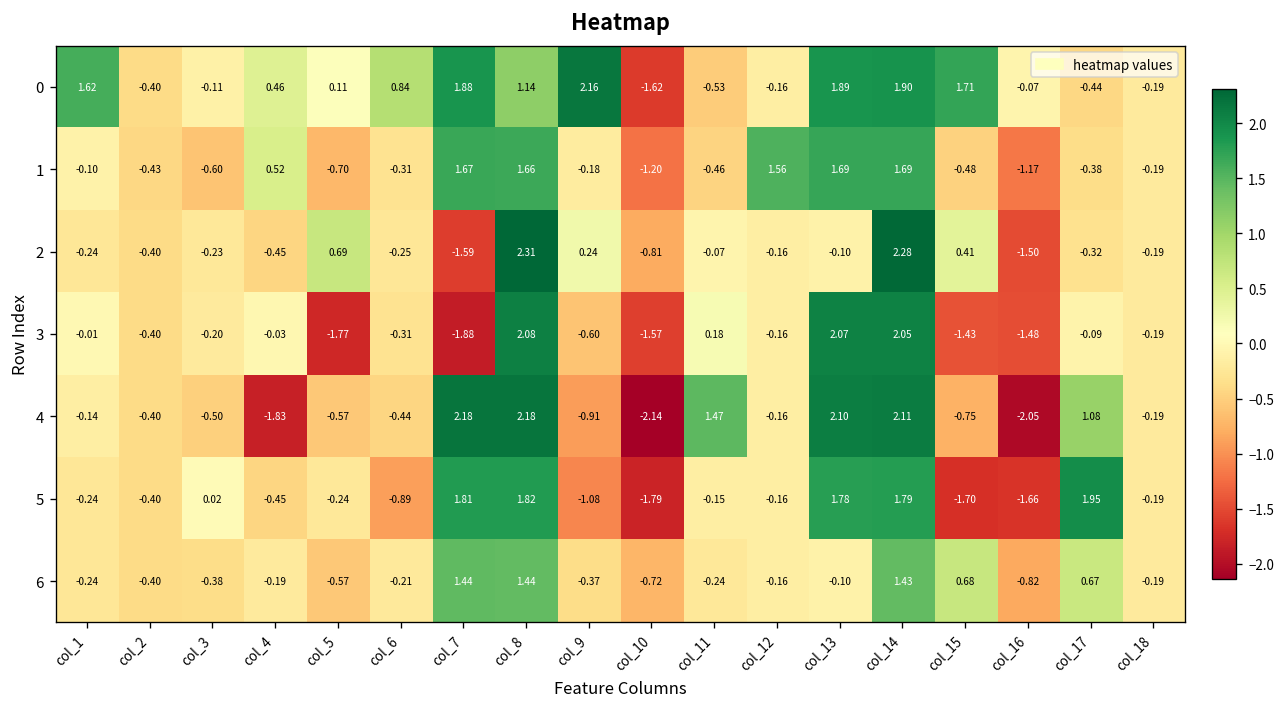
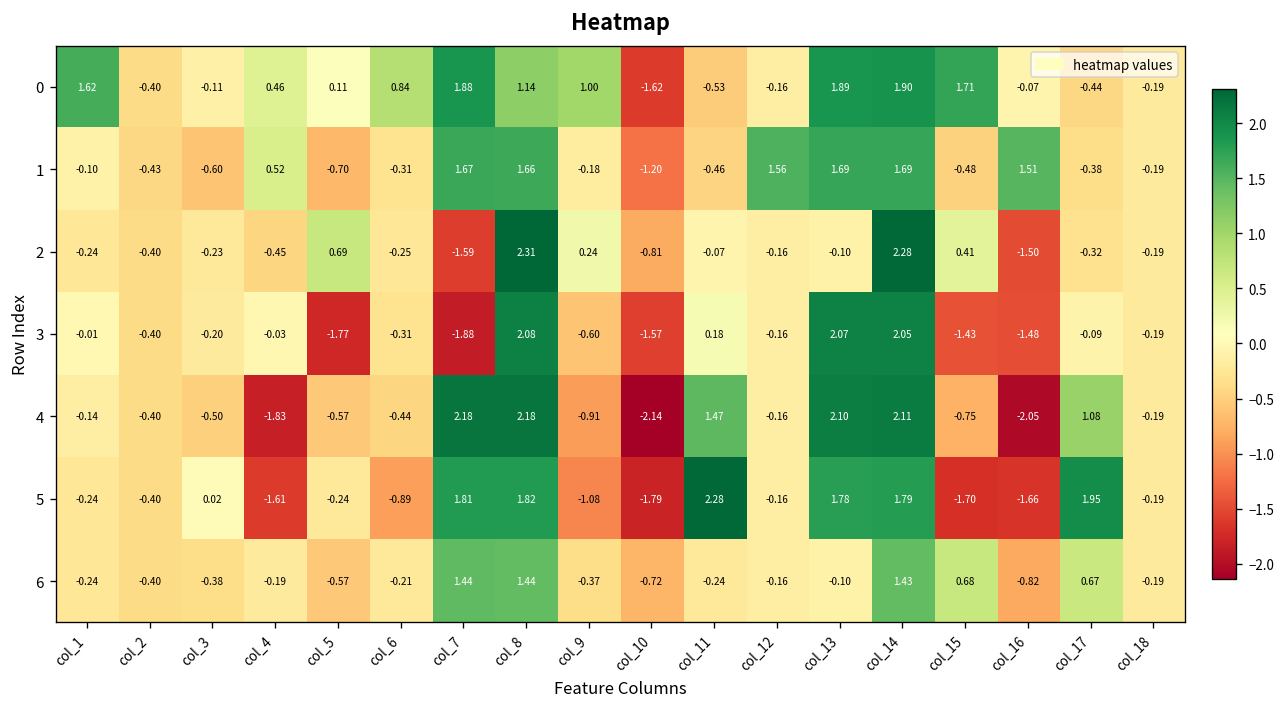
  {
    "0": {
      "col_1": 1.62,
      "col_2": -0.40,
      "col_3": -0.11,
      "col_4": 0.46,
      "col_5": 0.11,
      "col_6": 0.84,
      "col_7": 1.88,
      "col_8": 1.14,
-     "col_9": 2.16,
+     "col_9": 1.00,
      "col_10": -1.62,
      "col_11": -0.53,
      "col_12": -0.16,
      "col_13": 1.89,
      "col_14": 1.90,
      "col_15": 1.71,
      "col_16": -0.07,
      "col_17": -0.44,
      "col_18": -0.19
    },
    "1": {
      "col_1": -0.10,
      "col_2": -0.43,
      "col_3": -0.60,
      "col_4": 0.52,
      "col_5": -0.70,
      "col_6": -0.31,
      "col_7": 1.67,
      "col_8": 1.66,
      "col_9": -0.18,
      "col_10": -1.20,
      "col_11": -0.46,
      "col_12": 1.56,
      "col_13": 1.69,
      "col_14": 1.69,
      "col_15": -0.48,
-     "col_16": -1.17,
+     "col_16": 1.51,
      "col_17": -0.38,
      "col_18": -0.19
    },
    "2": {
      "col_1": -0.24,
      "col_2": -0.40,
      "col_3": -0.23,
      "col_4": -0.45,
      "col_5": 0.69,
      "col_6": -0.25,
      "col_7": -1.59,
      "col_8": 2.31,
      "col_9": 0.24,
      "col_10": -0.81,
      "col_11": -0.07,
      "col_12": -0.16,
      "col_13": -0.10,
      "col_14": 2.28,
      "col_15": 0.41,
      "col_16": -1.50,
      "col_17": -0.32,
      "col_18": -0.19
    },
    "3": {
      "col_1": -0.01,
      "col_2": -0.40,
      "col_3": -0.20,
      "col_4": -0.03,
      "col_5": -1.77,
      "col_6": -0.31,
      "col_7": -1.88,
      "col_8": 2.08,
      "col_9": -0.60,
      "col_10": -1.57,
      "col_11": 0.18,
      "col_12": -0.16,
      "col_13": 2.07,
      "col_14": 2.05,
      "col_15": -1.43,
      "col_16": -1.48,
      "col_17": -0.09,
      "col_18": -0.19
    },
    "4": {
      "col_1": -0.14,
      "col_2": -0.40,
      "col_3": -0.50,
      "col_4": -1.83,
      "col_5": -0.57,
      "col_6": -0.44,
      "col_7": 2.18,
      "col_8": 2.18,
      "col_9": -0.91,
      "col_10": -2.14,
      "col_11": 1.47,
      "col_12": -0.16,
      "col_13": 2.10,
      "col_14": 2.11,
      "col_15": -0.75,
      "col_16": -2.05,
      "col_17": 1.08,
      "col_18": -0.19
    },
    "5": {
      "col_1": -0.24,
      "col_2": -0.40,
      "col_3": 0.02,
-     "col_4": -0.45,
+     "col_4": -1.61,
      "col_5": -0.24,
      "col_6": -0.89,
      "col_7": 1.81,
      "col_8": 1.82,
      "col_9": -1.08,
      "col_10": -1.79,
-     "col_11": -0.15,
+     "col_11": 2.28,
      "col_12": -0.16,
      "col_13": 1.78,
      "col_14": 1.79,
      "col_15": -1.70,
      "col_16": -1.66,
      "col_17": 1.95,
      "col_18": -0.19
    },
    "6": {
      "col_1": -0.24,
      "col_2": -0.40,
      "col_3": -0.38,
      "col_4": -0.19,
      "col_5": -0.57,
      "col_6": -0.21,
      "col_7": 1.44,
      "col_8": 1.44,
      "col_9": -0.37,
      "col_10": -0.72,
      "col_11": -0.24,
      "col_12": -0.16,
      "col_13": -0.10,
      "col_14": 1.43,
      "col_15": 0.68,
      "col_16": -0.82,
      "col_17": 0.67,
      "col_18": -0.19
    }
  }
